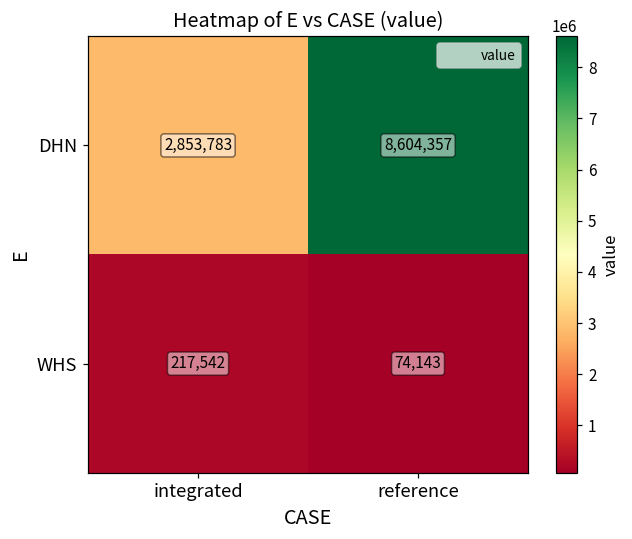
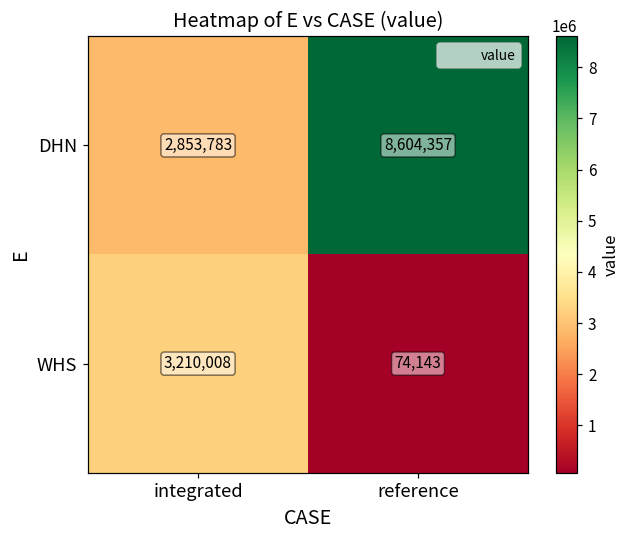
  {
    "WHS": {
-     "integrated": "217,542"
+     "integrated": "3,210,008"
    }
  }
